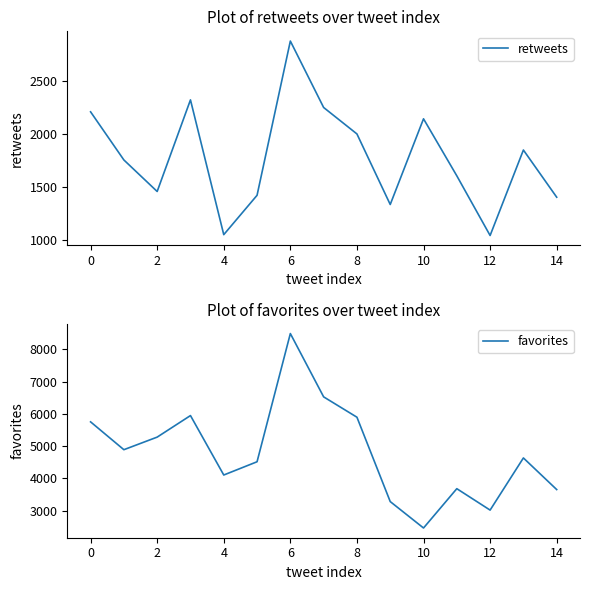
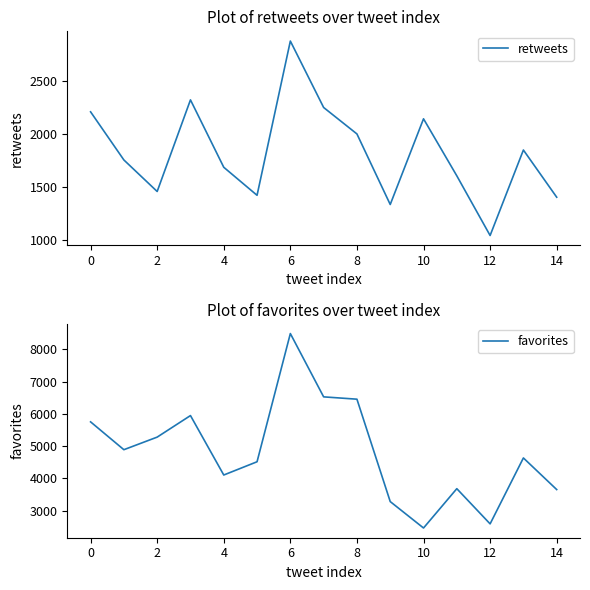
  {
    "Plot of retweets over tweet index": {
      "0": 2210,
      "2": 1460,
-     "4": 1050,
+     "4": 1690,
      "6": 2880,
      "8": 2000,
      "10": 2150,
      "12": 1040,
      "14": 1410
    },
    "Plot of favorites over tweet index": {
      "0": 5800,
      "2": 5300,
      "4": 4100,
      "6": 8500,
-     "8": 5900,
+     "8": 6500,
      "10": 2500,
-     "12": 3000,
+     "12": 2600,
      "14": 3700
    }
  }
